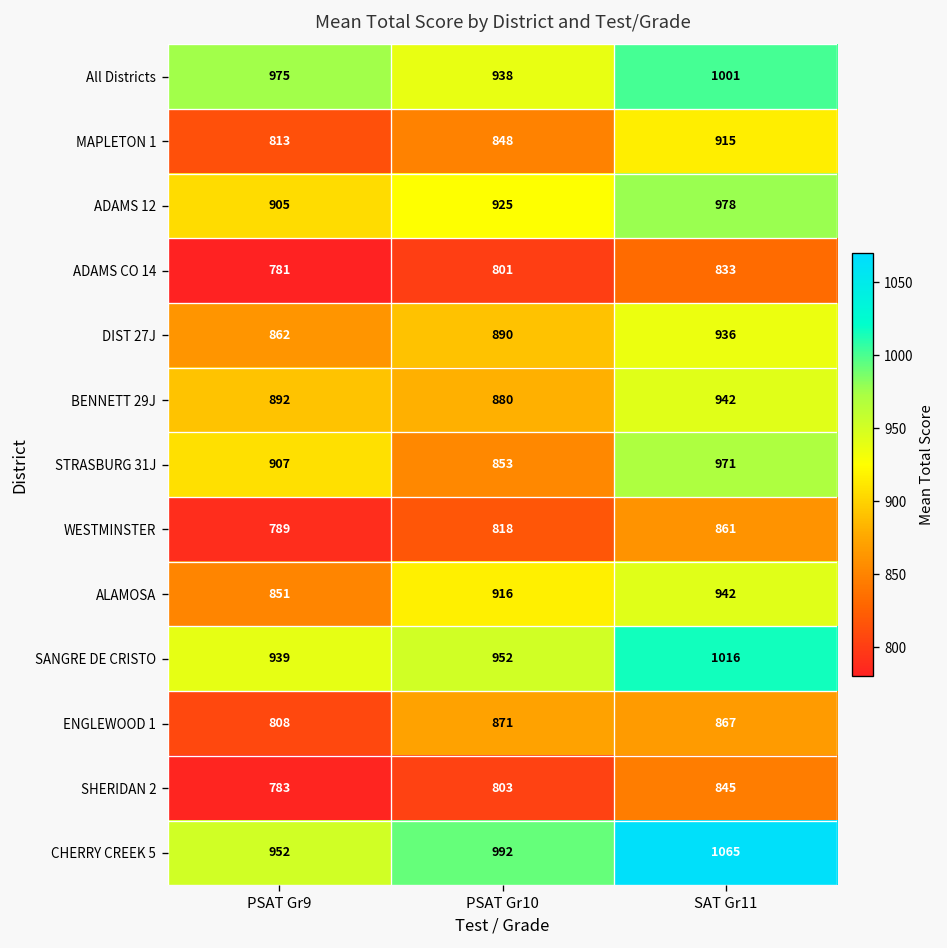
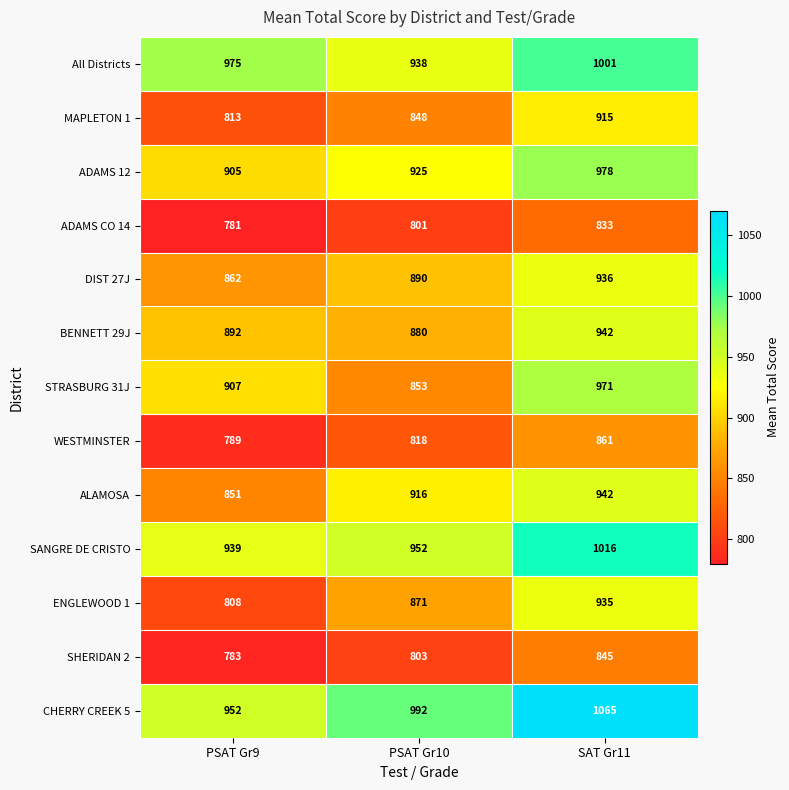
  {
    "All Districts": {
      "PSAT Gr9": 975,
      "PSAT Gr10": 938,
      "SAT Gr11": 1001
    },
    "MAPLETON 1": {
      "PSAT Gr9": 813,
      "PSAT Gr10": 848,
      "SAT Gr11": 915
    },
    "ADAMS 12": {
      "PSAT Gr9": 905,
      "PSAT Gr10": 925,
      "SAT Gr11": 978
    },
    "ADAMS CO 14": {
      "PSAT Gr9": 781,
      "PSAT Gr10": 801,
      "SAT Gr11": 833
    },
    "DIST 27J": {
      "PSAT Gr9": 862,
      "PSAT Gr10": 890,
      "SAT Gr11": 936
    },
    "BENNETT 29J": {
      "PSAT Gr9": 892,
      "PSAT Gr10": 880,
      "SAT Gr11": 942
    },
    "STRASBURG 31J": {
      "PSAT Gr9": 907,
      "PSAT Gr10": 853,
      "SAT Gr11": 971
    },
    "WESTMINSTER": {
      "PSAT Gr9": 789,
      "PSAT Gr10": 818,
      "SAT Gr11": 861
    },
    "ALAMOSA": {
      "PSAT Gr9": 851,
      "PSAT Gr10": 916,
      "SAT Gr11": 942
    },
    "SANGRE DE CRISTO": {
      "PSAT Gr9": 939,
      "PSAT Gr10": 952,
      "SAT Gr11": 1016
    },
    "ENGLEWOOD 1": {
      "PSAT Gr9": 808,
      "PSAT Gr10": 871,
-     "SAT Gr11": 867
+     "SAT Gr11": 935
    },
    "SHERIDAN 2": {
      "PSAT Gr9": 783,
      "PSAT Gr10": 803,
      "SAT Gr11": 845
    },
    "CHERRY CREEK 5": {
      "PSAT Gr9": 952,
      "PSAT Gr10": 992,
      "SAT Gr11": 1065
    }
  }
